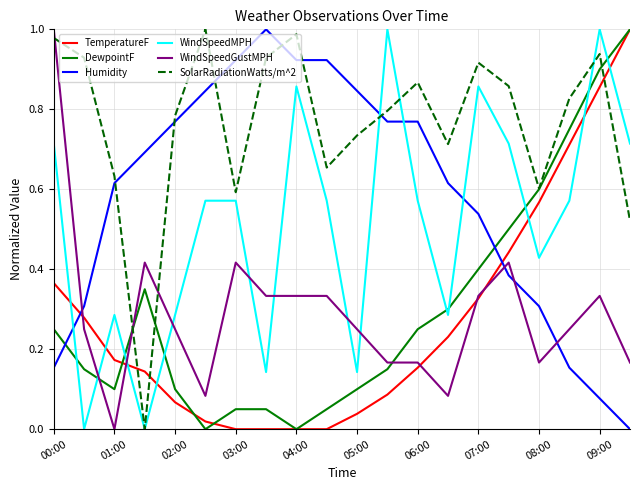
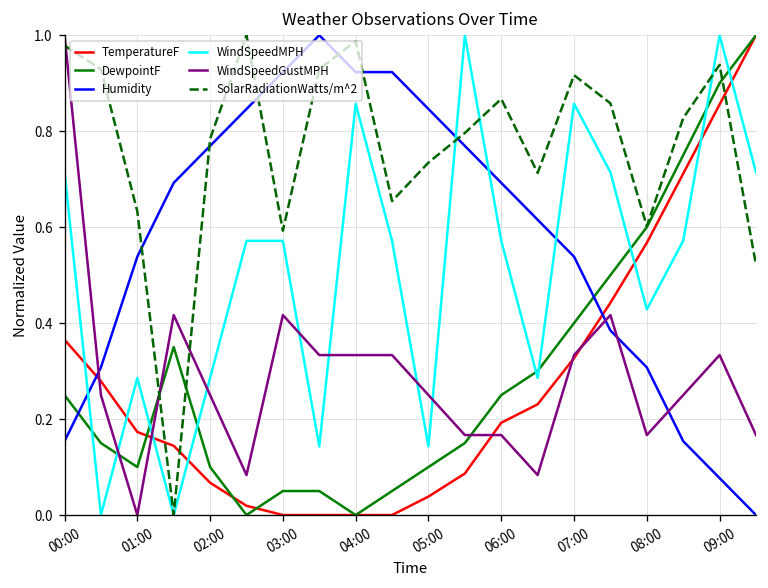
  {
    "TemperatureF": {
      "00:00": 0.37,
      "01:00": 0.17,
      "02:00": 0.07,
      "03:00": 0.00,
      "05:00": 0.04,
-     "06:00": 0.15,
+     "06:00": 0.19,
      "07:00": 0.33,
      "08:00": 0.57,
      "09:00": 0.86
    },
    "Humidity": {
      "00:00": 0.15,
-     "01:00": 0.62,
+     "01:00": 0.54,
      "02:00": 0.77,
      "05:00": 0.85,
-     "06:00": 0.77,
+     "06:00": 0.69,
      "07:00": 0.54,
      "08:00": 0.31,
      "09:00": 0.08
    },
    "WindSpeedMPH": {
      "00:00": 0.71,
      "01:00": 0.29,
      "02:00": 0.29,
      "03:00": 0.57,
      "04:00": 0.86,
      "05:00": 0.14,
      "06:00": 0.57,
      "07:00": 0.86,
      "08:00": 0.43,
      "09:00": 1.00
    },
    "WindSpeedGustMPH": {
      "00:00": 1.00,
      "01:00": 0.00,
      "02:00": 0.25,
      "03:00": 0.42,
      "04:00": 0.33,
      "05:00": 0.25,
      "06:00": 0.17,
      "07:00": 0.33,
      "08:00": 0.17,
      "09:00": 0.33
    }
  }
